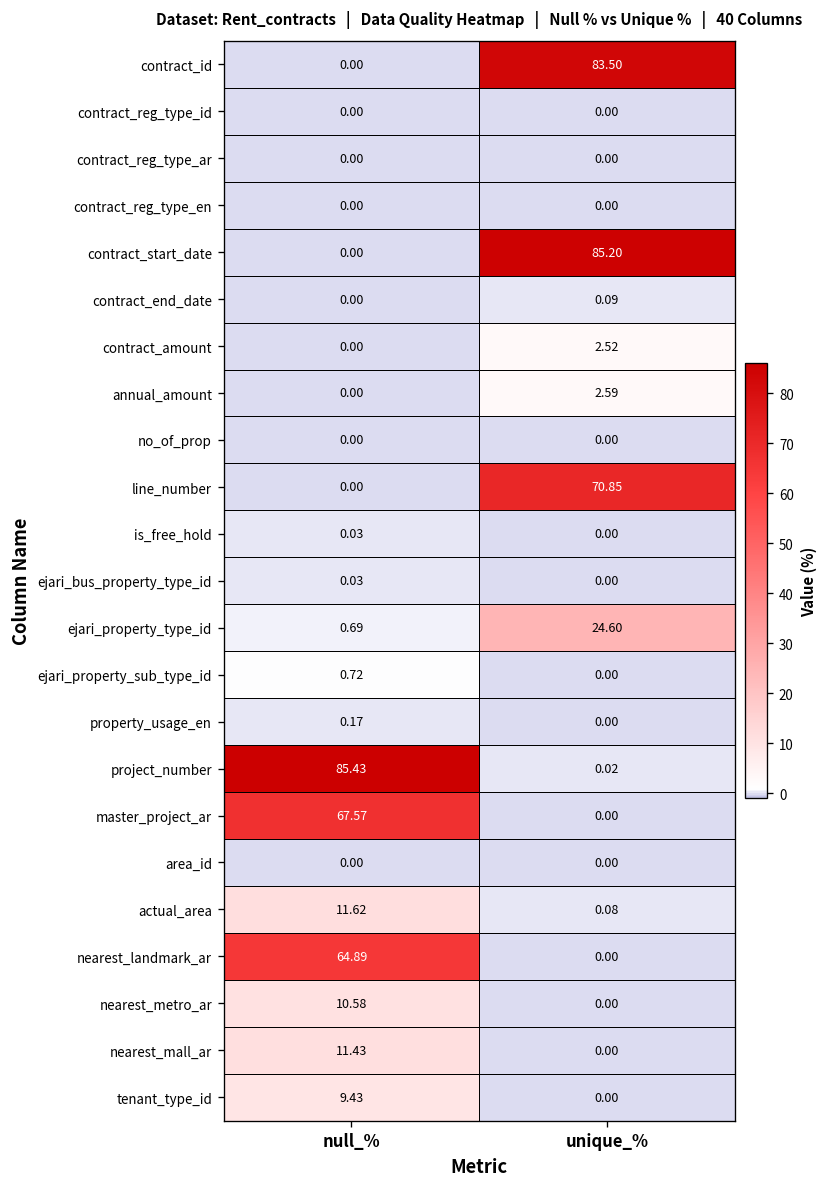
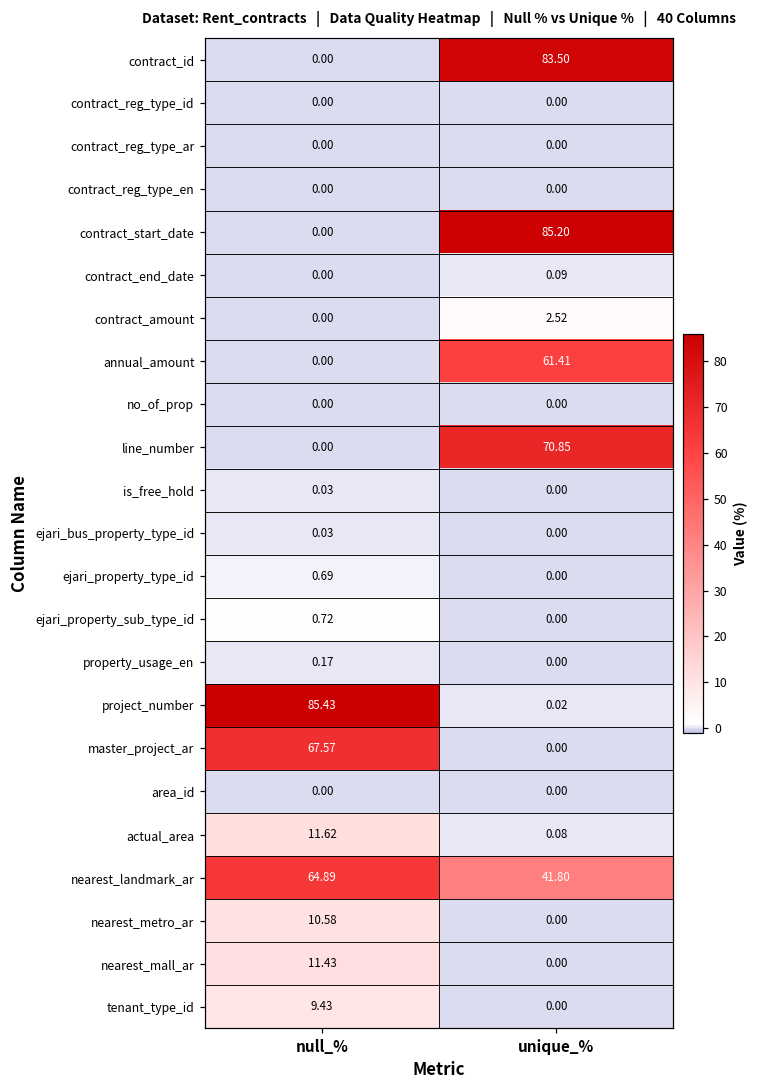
  {
    "contract_id": {
      "null_%": 0.00,
      "unique_%": 83.50
    },
    "contract_reg_type_id": {
      "null_%": 0.00,
      "unique_%": 0.00
    },
    "contract_reg_type_ar": {
      "null_%": 0.00,
      "unique_%": 0.00
    },
    "contract_reg_type_en": {
      "null_%": 0.00,
      "unique_%": 0.00
    },
    "contract_start_date": {
      "null_%": 0.00,
      "unique_%": 85.20
    },
    "contract_end_date": {
      "null_%": 0.00,
      "unique_%": 0.09
    },
    "contract_amount": {
      "null_%": 0.00,
      "unique_%": 2.52
    },
    "annual_amount": {
      "null_%": 0.00,
-     "unique_%": 2.59
+     "unique_%": 61.41
    },
    "no_of_prop": {
      "null_%": 0.00,
      "unique_%": 0.00
    },
    "line_number": {
      "null_%": 0.00,
      "unique_%": 70.85
    },
    "is_free_hold": {
      "null_%": 0.03,
      "unique_%": 0.00
    },
    "ejari_bus_property_type_id": {
      "null_%": 0.03,
      "unique_%": 0.00
    },
    "ejari_property_type_id": {
      "null_%": 0.69,
-     "unique_%": 24.60
+     "unique_%": 0.00
    },
    "ejari_property_sub_type_id": {
      "null_%": 0.72,
      "unique_%": 0.00
    },
    "property_usage_en": {
      "null_%": 0.17,
      "unique_%": 0.00
    },
    "project_number": {
      "null_%": 85.43,
      "unique_%": 0.02
    },
    "master_project_ar": {
      "null_%": 67.57,
      "unique_%": 0.00
    },
    "area_id": {
      "null_%": 0.00,
      "unique_%": 0.00
    },
    "actual_area": {
      "null_%": 11.62,
      "unique_%": 0.08
    },
    "nearest_landmark_ar": {
      "null_%": 64.89,
-     "unique_%": 0.00
+     "unique_%": 41.80
    },
    "nearest_metro_ar": {
      "null_%": 10.58,
      "unique_%": 0.00
    },
    "nearest_mall_ar": {
      "null_%": 11.43,
      "unique_%": 0.00
    },
    "tenant_type_id": {
      "null_%": 9.43,
      "unique_%": 0.00
    }
  }
